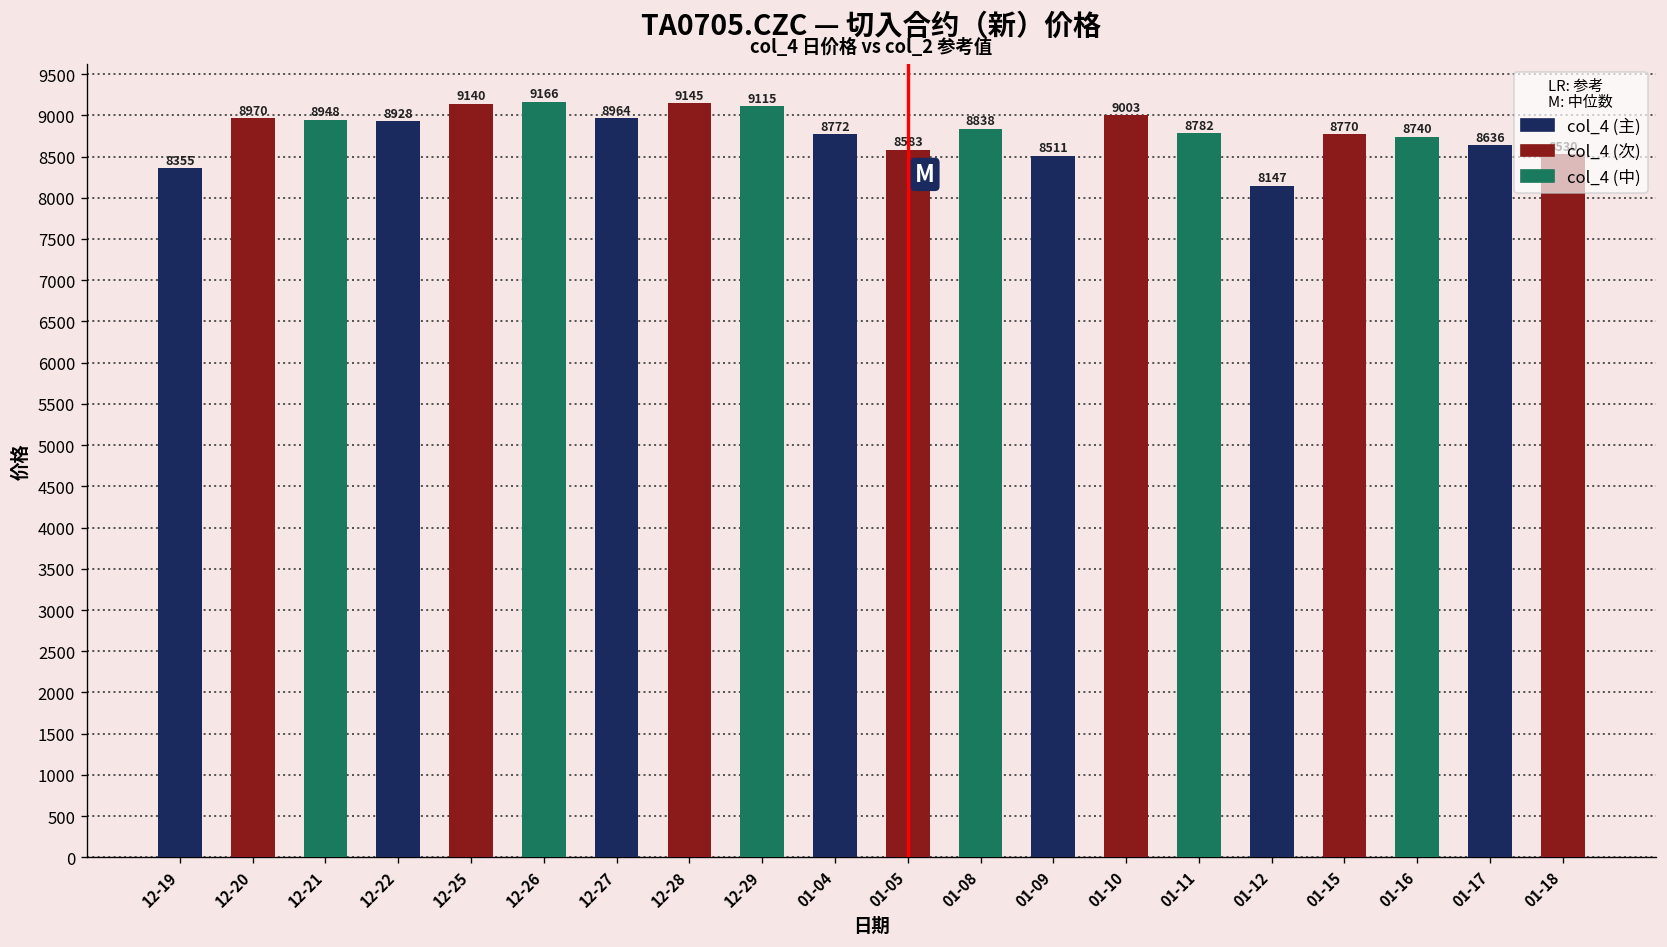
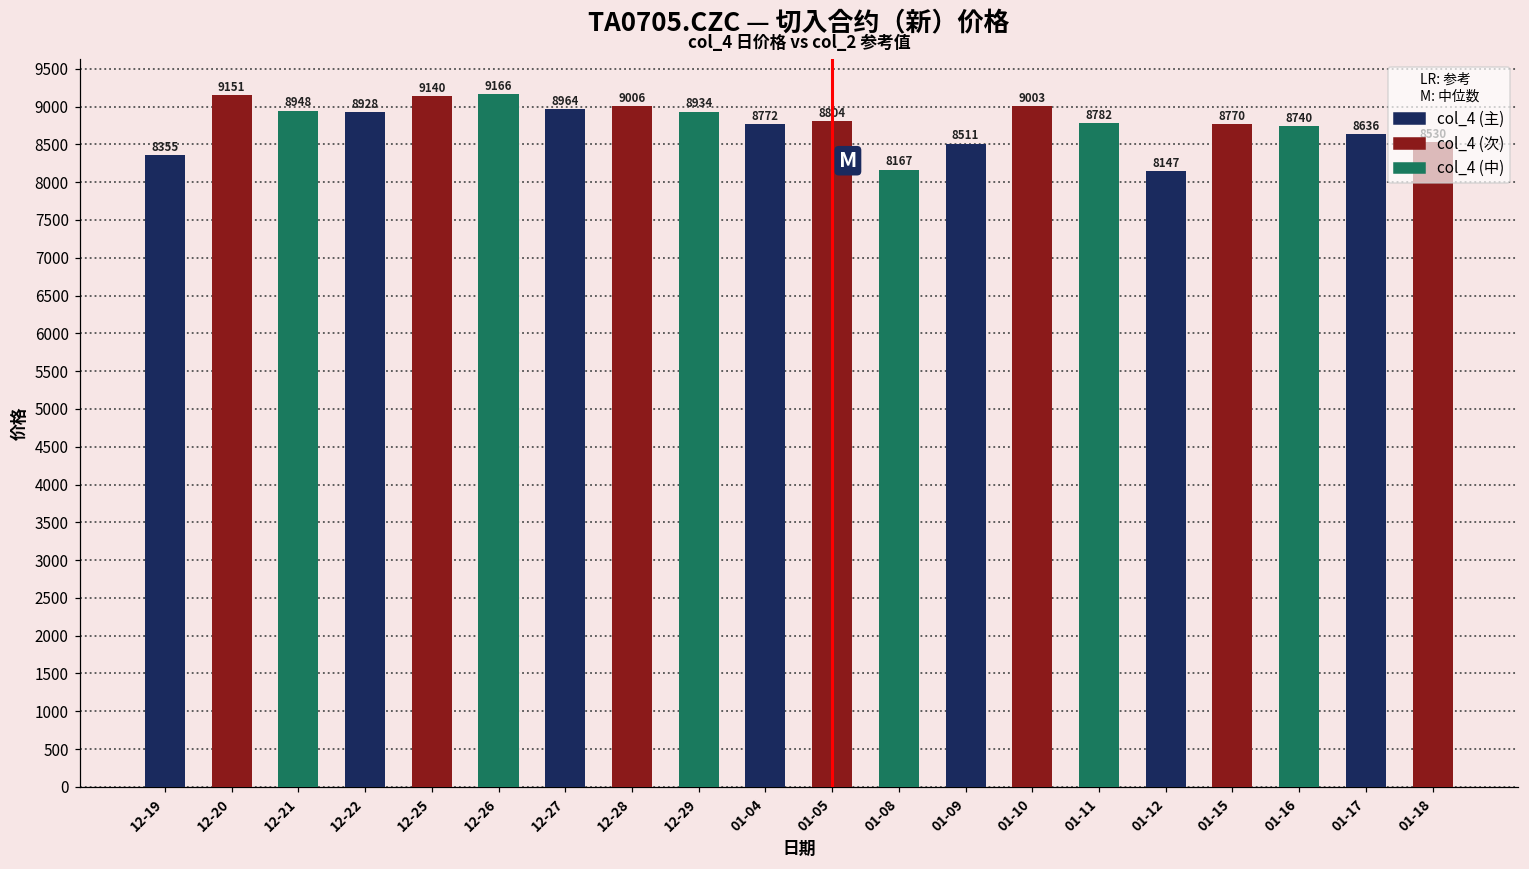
  {
    "12-19": 8355,
-   "12-20": 8970,
+   "12-20": 9151,
    "12-21": 8948,
    "12-22": 8928,
    "12-25": 9140,
    "12-26": 9166,
    "12-27": 8964,
-   "12-28": 9145,
-   "12-29": 9115,
+   "12-28": 9006,
+   "12-29": 8934,
    "01-04": 8772,
-   "01-05": 8583,
-   "01-08": 8838,
+   "01-05": 8804,
+   "01-08": 8167,
    "01-09": 8511,
    "01-10": 9003,
    "01-11": 8782,
    "01-12": 8147,
    "01-15": 8770,
    "01-16": 8740,
    "01-17": 8636
  }
